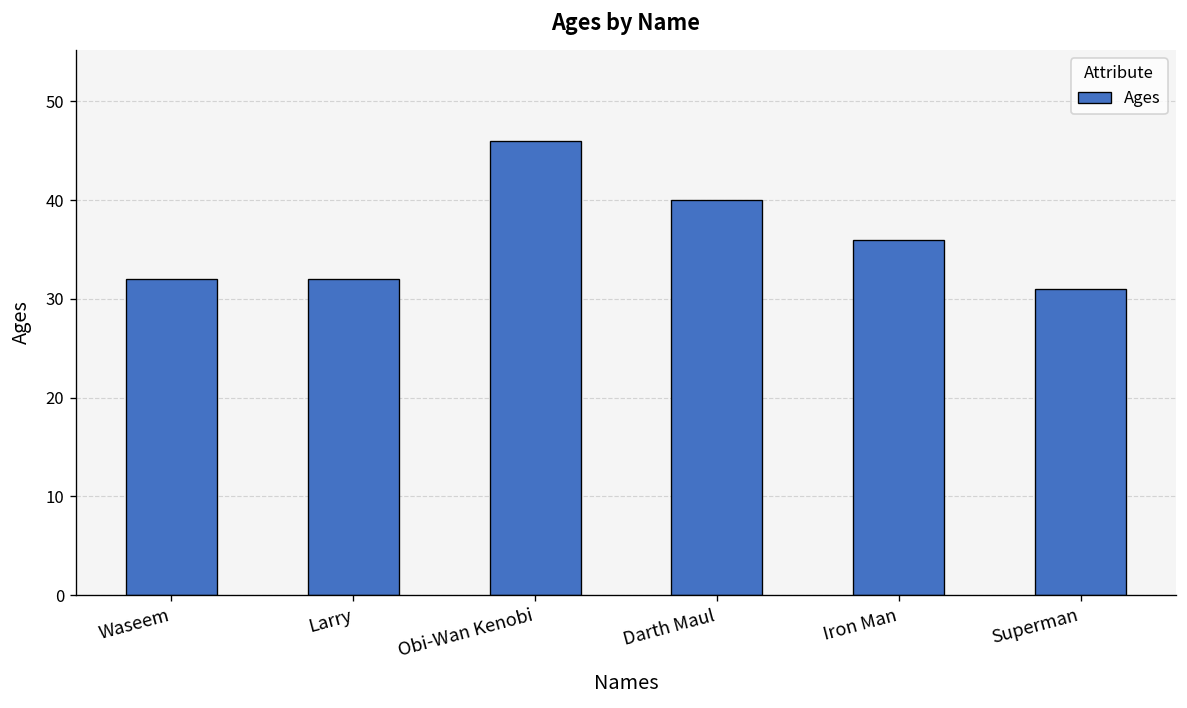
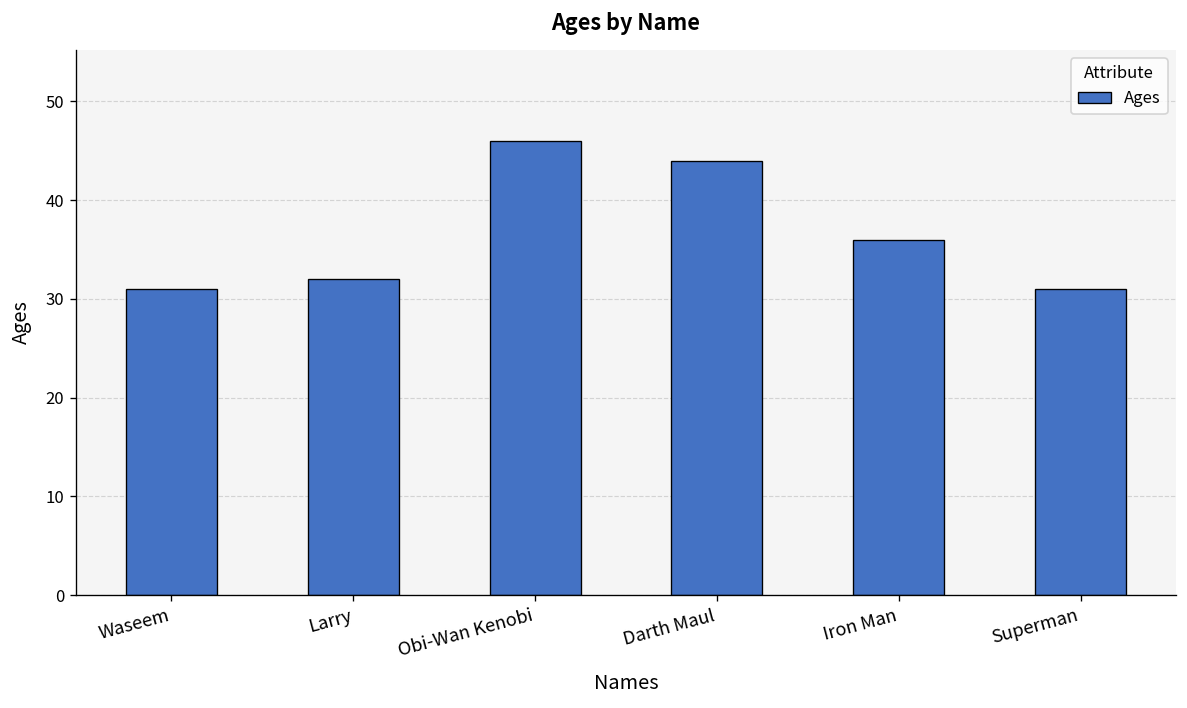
  {
-   "Waseem": 32,
+   "Waseem": 31,
    "Larry": 32,
    "Obi-Wan Kenobi": 46,
-   "Darth Maul": 40,
+   "Darth Maul": 44,
    "Iron Man": 36,
    "Superman": 31
  }
